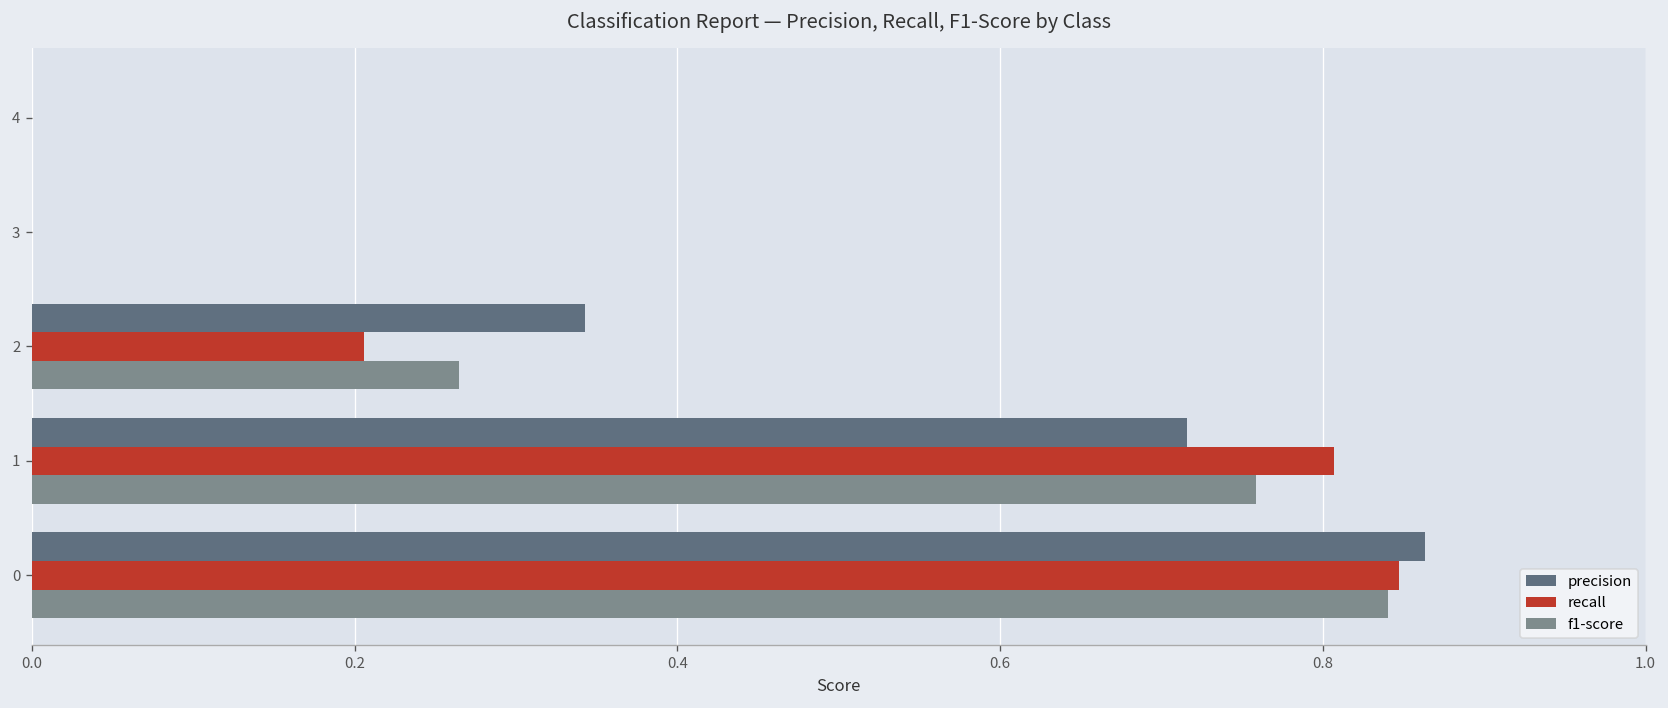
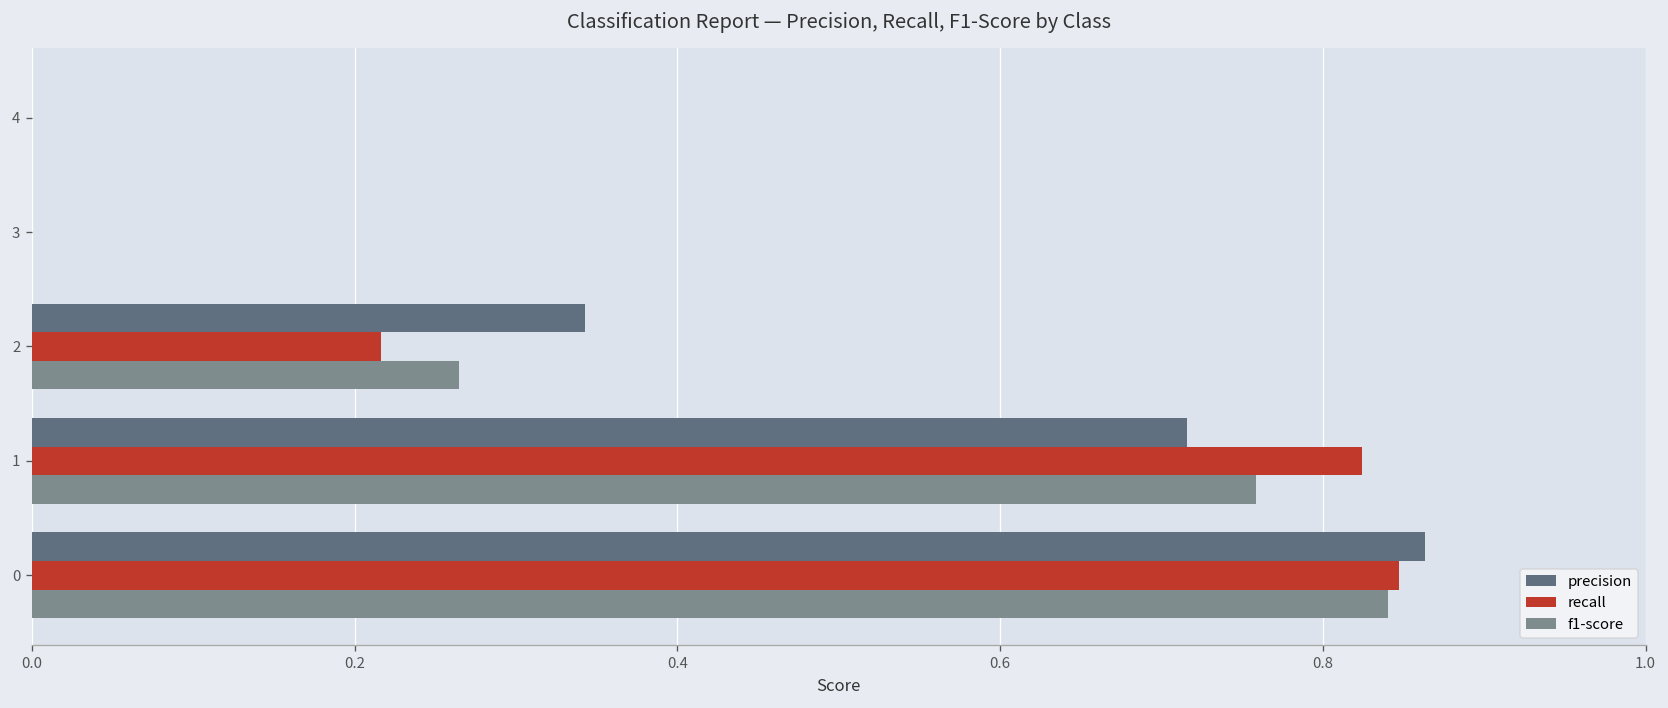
  {
    "recall": {
      "4": 0.000,
      "3": 0.000,
-     "2": 0.206,
-     "1": 0.807,
+     "2": 0.216,
+     "1": 0.824,
      "0": 0.847
    }
  }
